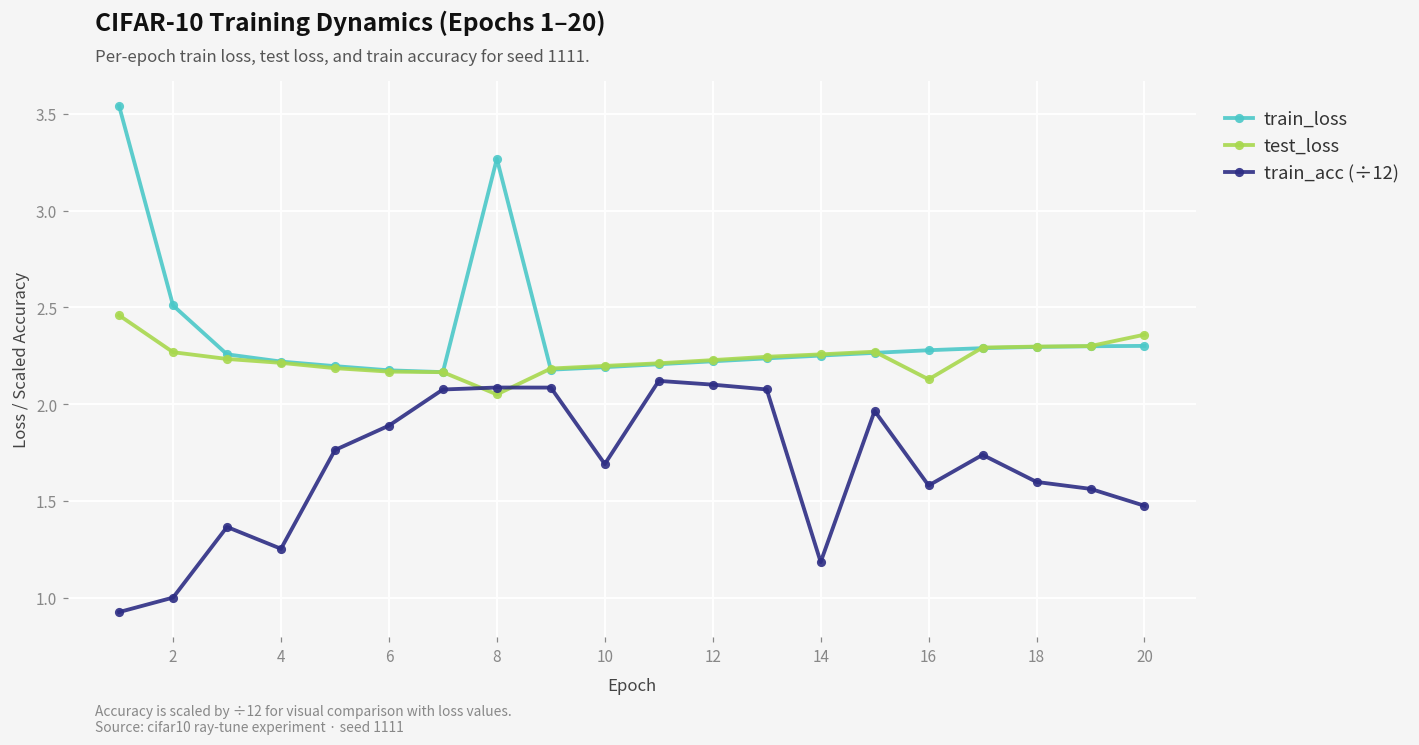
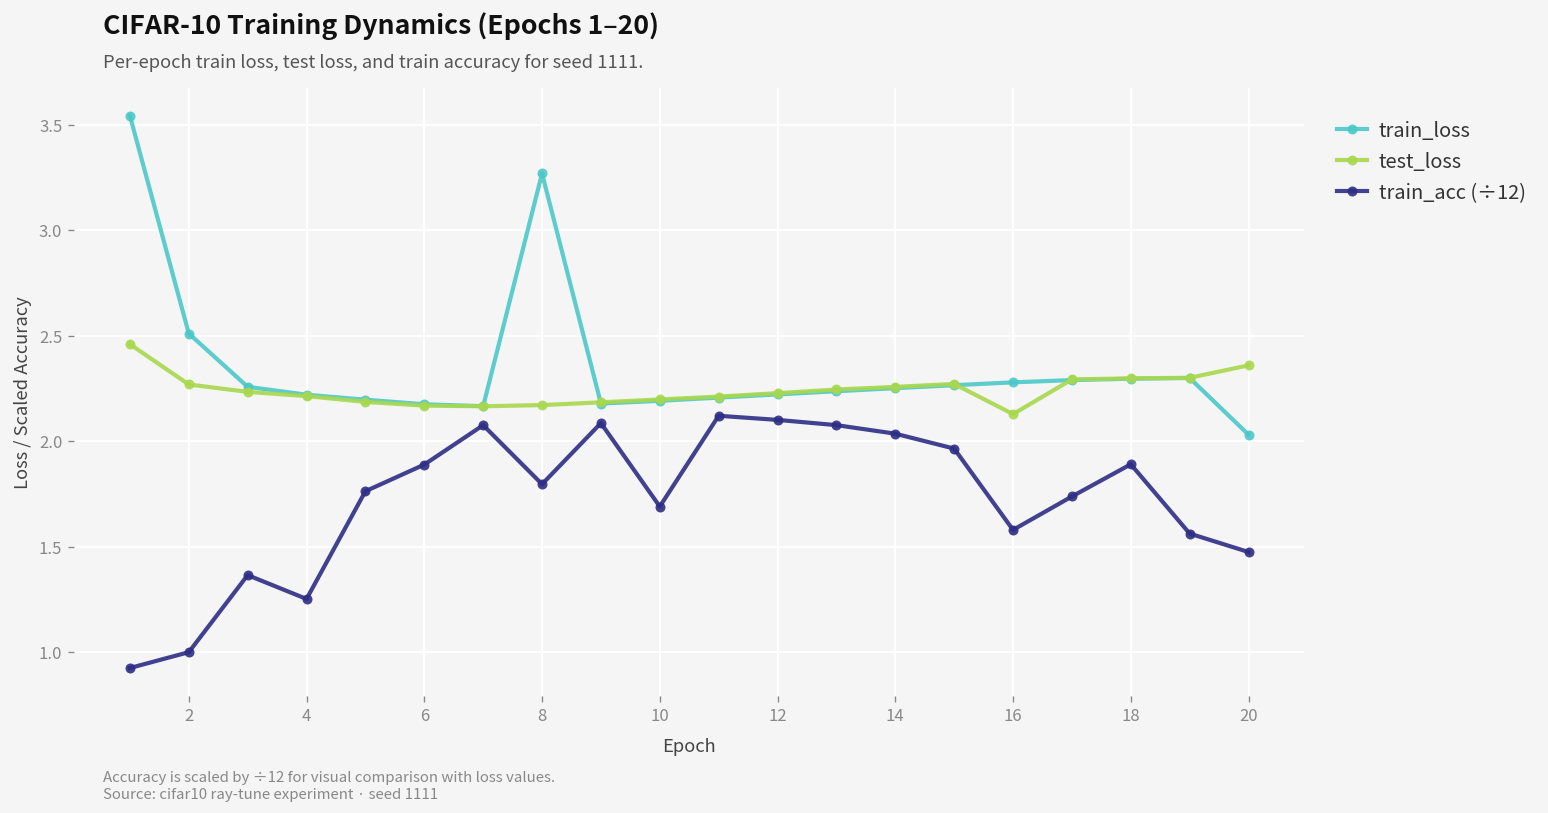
  {
    "train_loss": {
      "2": 2.51,
      "8": 3.27,
      "16": 2.28,
-     "20": 2.30
+     "20": 2.03
    },
    "test_loss": {
      "2": 2.27,
-     "8": 2.05,
+     "8": 2.17,
      "16": 2.13,
      "20": 2.36
    },
    "train_acc (÷12)": {
      "2": 1.00,
      "4": 1.25,
      "6": 1.89,
-     "8": 2.09,
+     "8": 1.80,
      "10": 1.69,
      "12": 2.10,
-     "14": 1.18,
+     "14": 2.04,
      "16": 1.58,
-     "18": 1.60,
+     "18": 1.89,
      "20": 1.48
    }
  }
